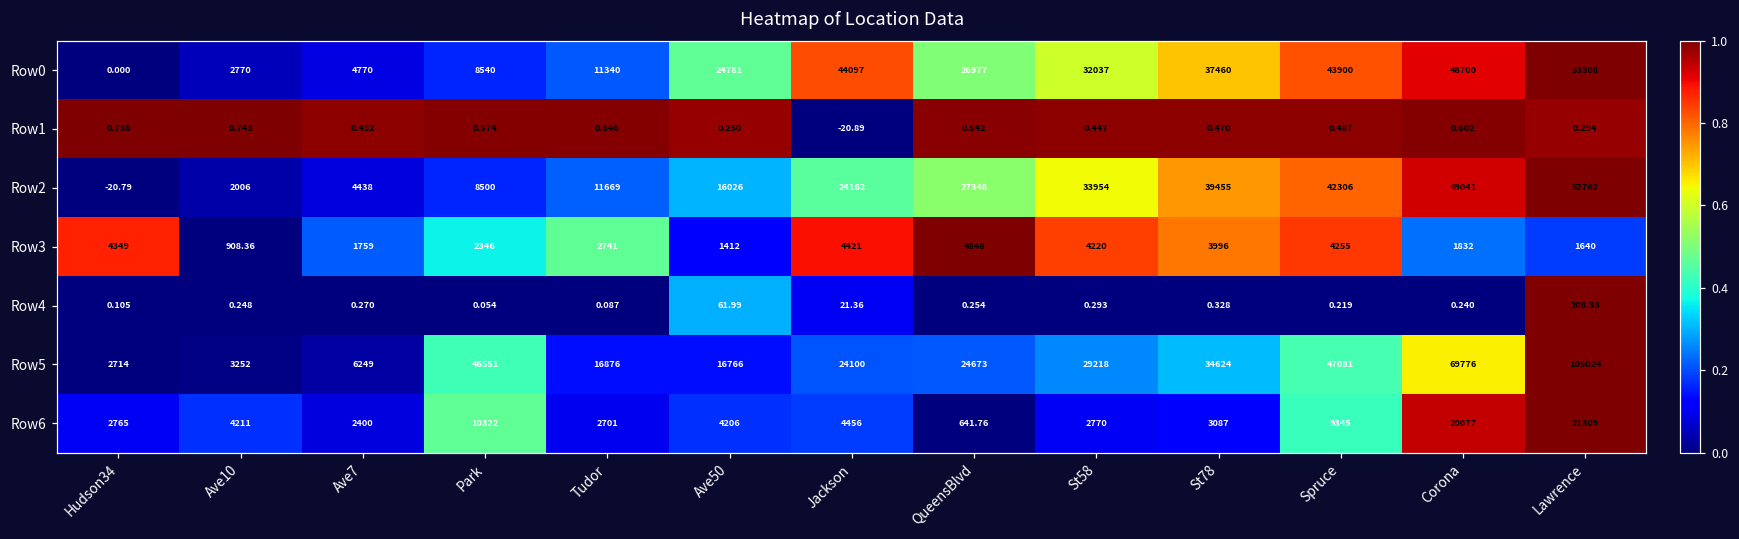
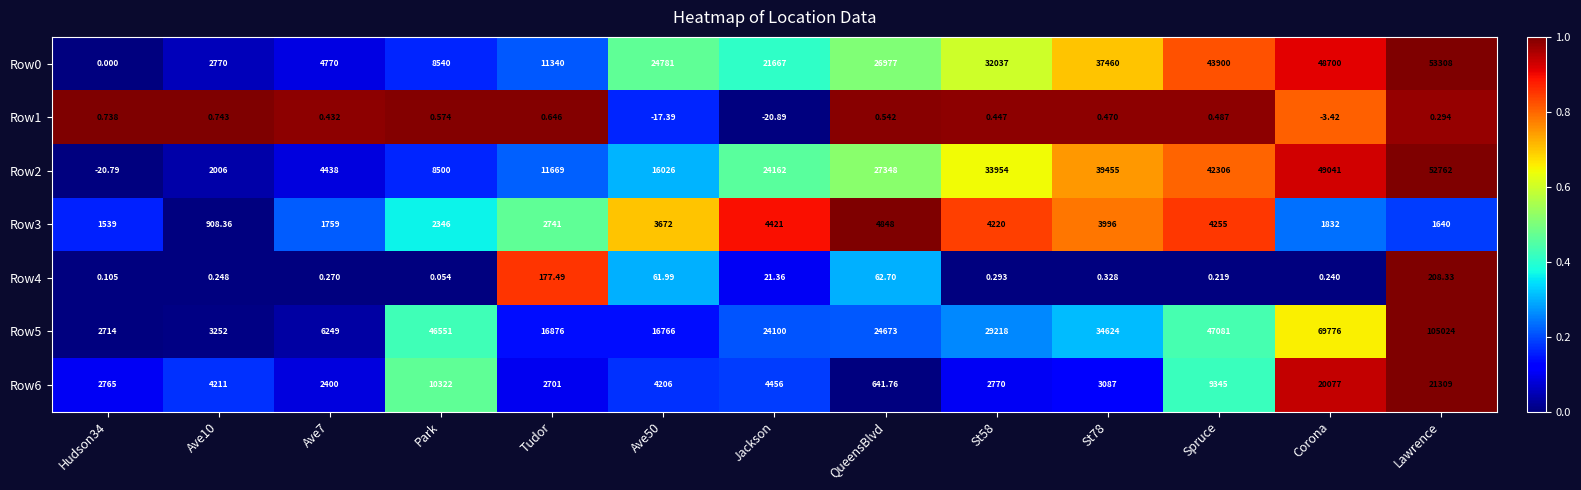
  {
    "Row0": {
      "Hudson34": 0.000,
      "Ave10": 2770,
      "Ave7": 4770,
      "Park": 8540,
      "Tudor": 11340,
      "Ave50": 24781,
-     "Jackson": 44097,
+     "Jackson": 21667,
      "QueensBlvd": 26977,
      "St58": 32037,
      "St78": 37460,
      "Spruce": 43900,
      "Corona": 48700,
      "Lawrence": 53308
    },
    "Row1": {
      "Hudson34": 0.738,
      "Ave10": 0.743,
      "Ave7": 0.432,
      "Park": 0.574,
      "Tudor": 0.646,
-     "Ave50": 0.250,
+     "Ave50": -17.39,
      "Jackson": -20.89,
      "QueensBlvd": 0.542,
      "St58": 0.447,
      "St78": 0.470,
      "Spruce": 0.487,
-     "Corona": 0.602,
+     "Corona": -3.42,
      "Lawrence": 0.294
    },
    "Row2": {
      "Hudson34": -20.79,
      "Ave10": 2006,
      "Ave7": 4438,
      "Park": 8500,
      "Tudor": 11669,
      "Ave50": 16026,
      "Jackson": 24162,
      "QueensBlvd": 27348,
      "St58": 33954,
      "St78": 39455,
      "Spruce": 42306,
      "Corona": 49041,
      "Lawrence": 52762
    },
    "Row3": {
-     "Hudson34": 4349,
+     "Hudson34": 1539,
      "Ave10": 908.36,
      "Ave7": 1759,
      "Park": 2346,
      "Tudor": 2741,
-     "Ave50": 1412,
+     "Ave50": 3672,
      "Jackson": 4421,
      "QueensBlvd": 4848,
      "St58": 4220,
      "St78": 3996,
      "Spruce": 4255,
      "Corona": 1832,
      "Lawrence": 1640
    },
    "Row4": {
      "Hudson34": 0.105,
      "Ave10": 0.248,
      "Ave7": 0.270,
      "Park": 0.054,
-     "Tudor": 0.087,
+     "Tudor": 177.49,
      "Ave50": 61.99,
      "Jackson": 21.36,
-     "QueensBlvd": 0.254,
+     "QueensBlvd": 62.70,
      "St58": 0.293,
      "St78": 0.328,
      "Spruce": 0.219,
      "Corona": 0.240,
      "Lawrence": 208.33
    },
    "Row5": {
      "Hudson34": 2714,
      "Ave10": 3252,
      "Ave7": 6249,
      "Park": 46551,
      "Tudor": 16876,
      "Ave50": 16766,
      "Jackson": 24100,
      "QueensBlvd": 24673,
      "St58": 29218,
      "St78": 34624,
      "Spruce": 47081,
      "Corona": 69776,
      "Lawrence": 105024
    },
    "Row6": {
      "Hudson34": 2765,
      "Ave10": 4211,
      "Ave7": 2400,
      "Park": 10322,
      "Tudor": 2701,
      "Ave50": 4206,
      "Jackson": 4456,
      "QueensBlvd": 641.76,
      "St58": 2770,
      "St78": 3087,
      "Spruce": 9345,
      "Corona": 20077,
      "Lawrence": 21309
    }
  }
